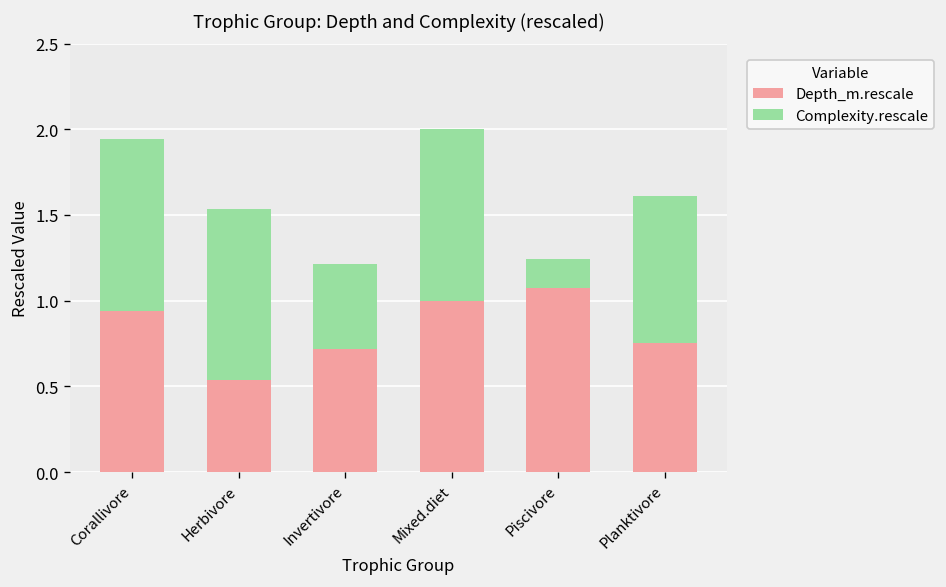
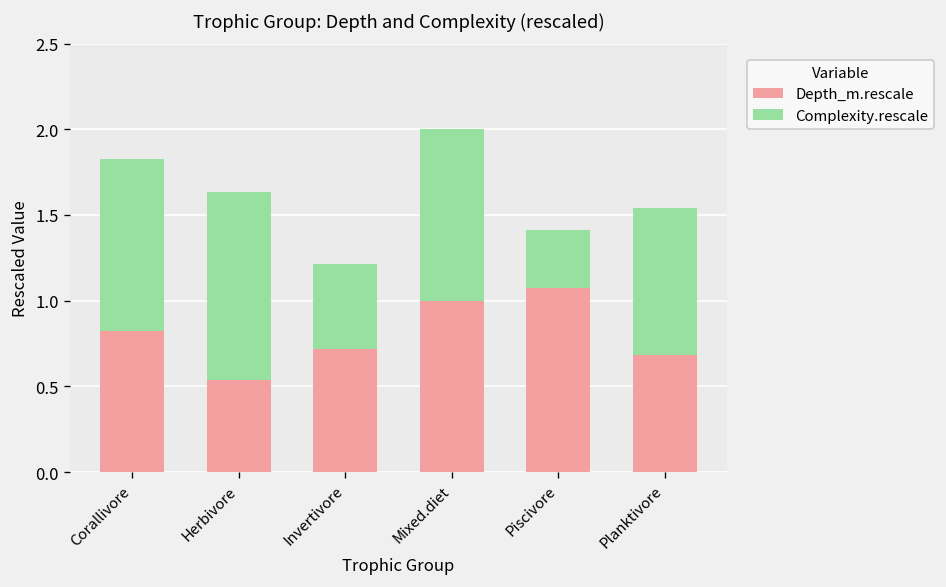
  {
    "Depth_m.rescale": {
-     "Corallivore": 0.94,
+     "Corallivore": 0.82,
      "Herbivore": 0.53,
      "Invertivore": 0.72,
      "Mixed.diet": 1.00,
      "Piscivore": 1.07,
-     "Planktivore": 0.75
+     "Planktivore": 0.68
    },
    "Complexity.rescale": {
      "Corallivore": 1.00,
-     "Herbivore": 1.0,
+     "Herbivore": 1.1,
      "Invertivore": 0.50,
      "Mixed.diet": 1.00,
-     "Piscivore": 0.17,
+     "Piscivore": 0.34,
      "Planktivore": 0.86
    }
  }
